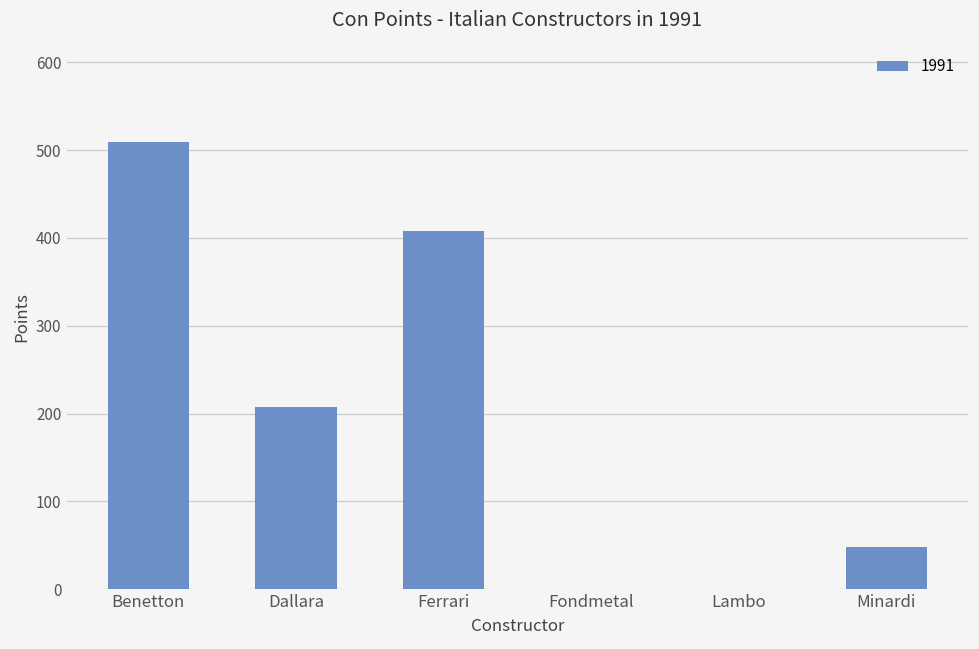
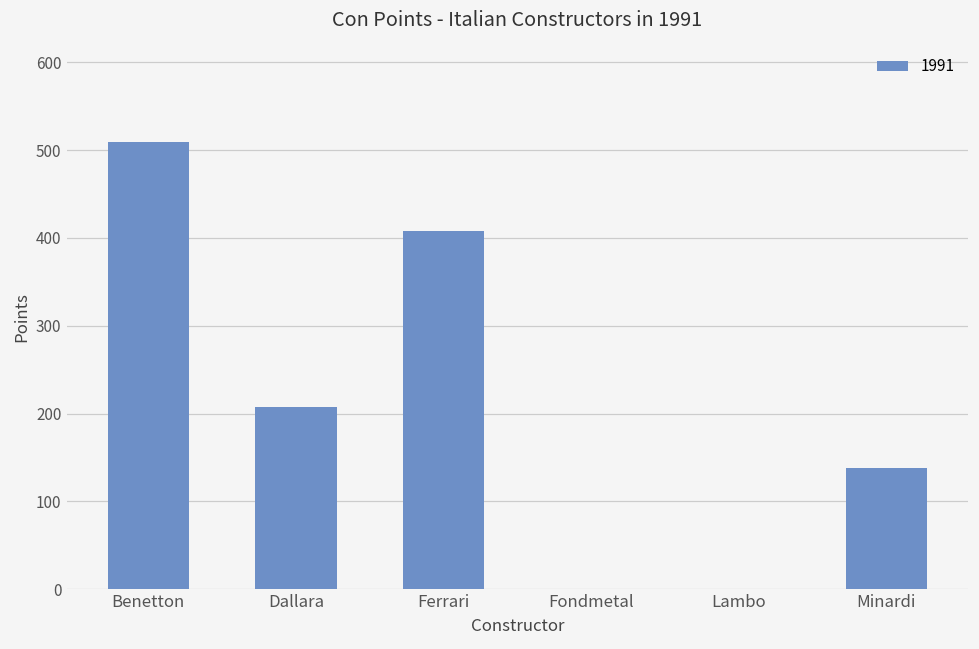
  {
    "Benetton": 510,
    "Dallara": 210,
    "Ferrari": 410,
    "Fondmetal": 0,
    "Lambo": 0,
-   "Minardi": 50
+   "Minardi": 140
  }
